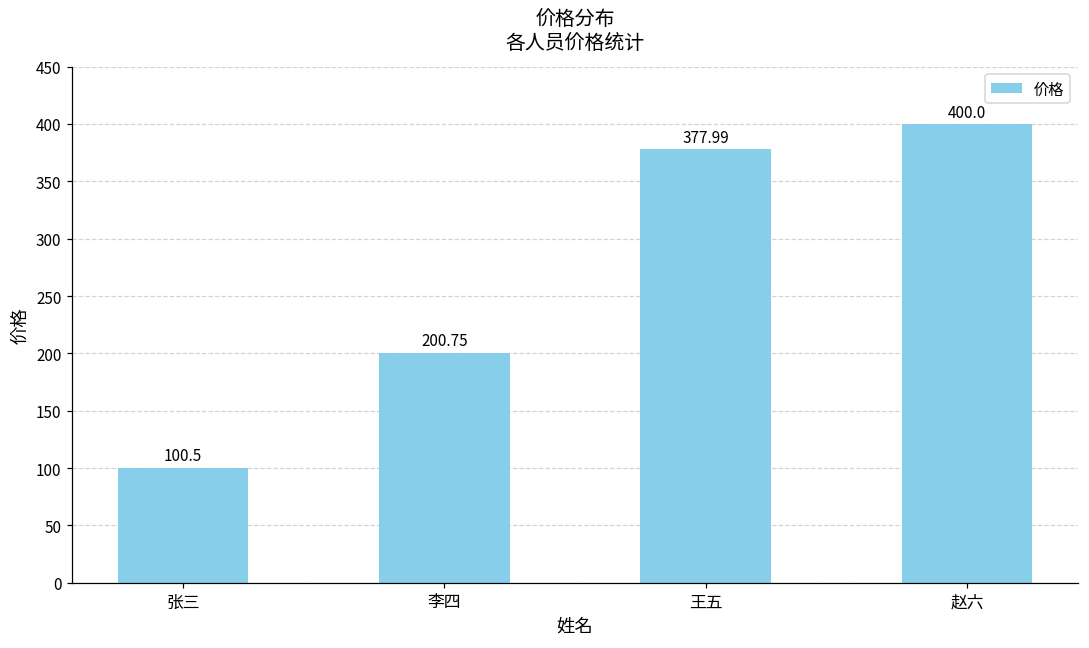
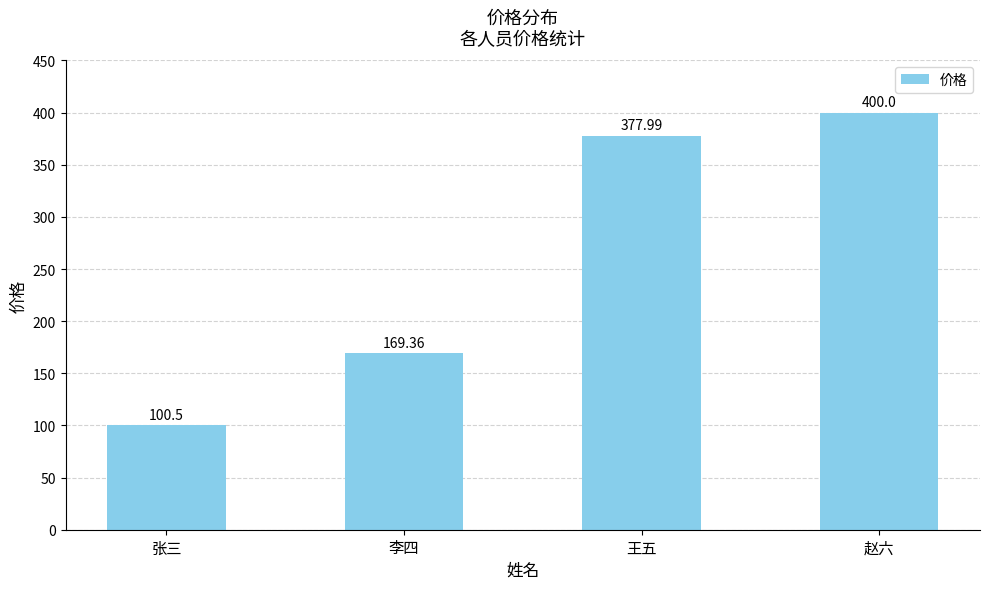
  {
    "张三": 100.5,
-   "李四": 200.75,
+   "李四": 169.36,
    "王五": 377.99,
    "赵六": 400.0
  }
